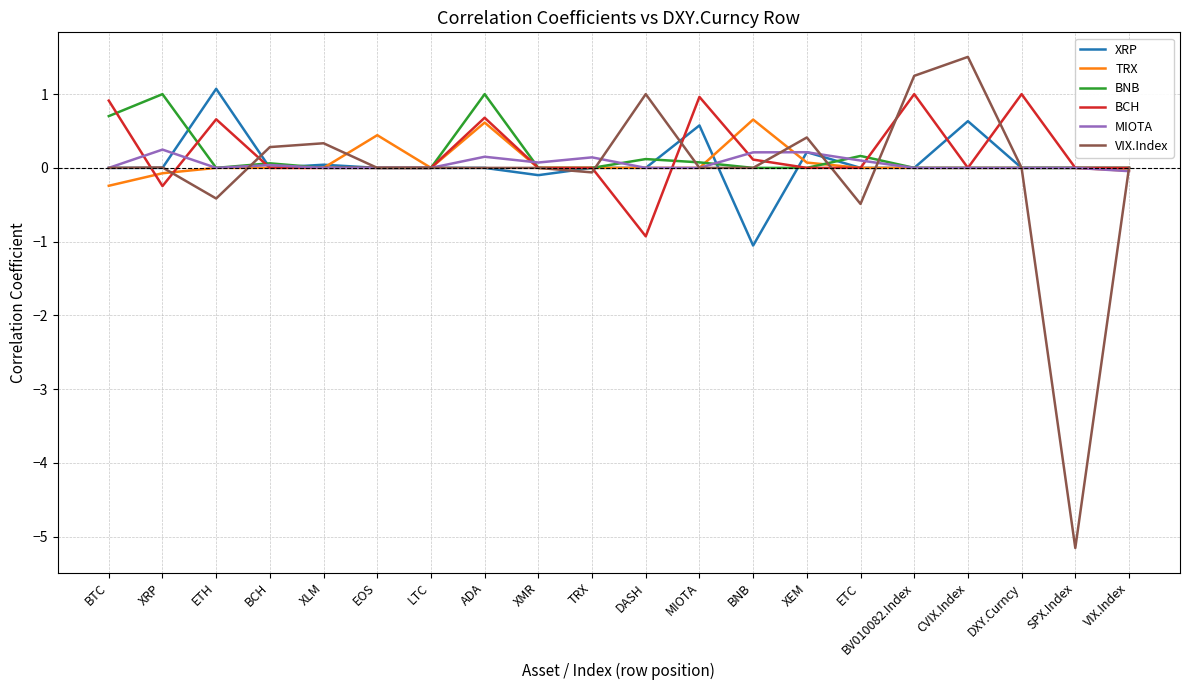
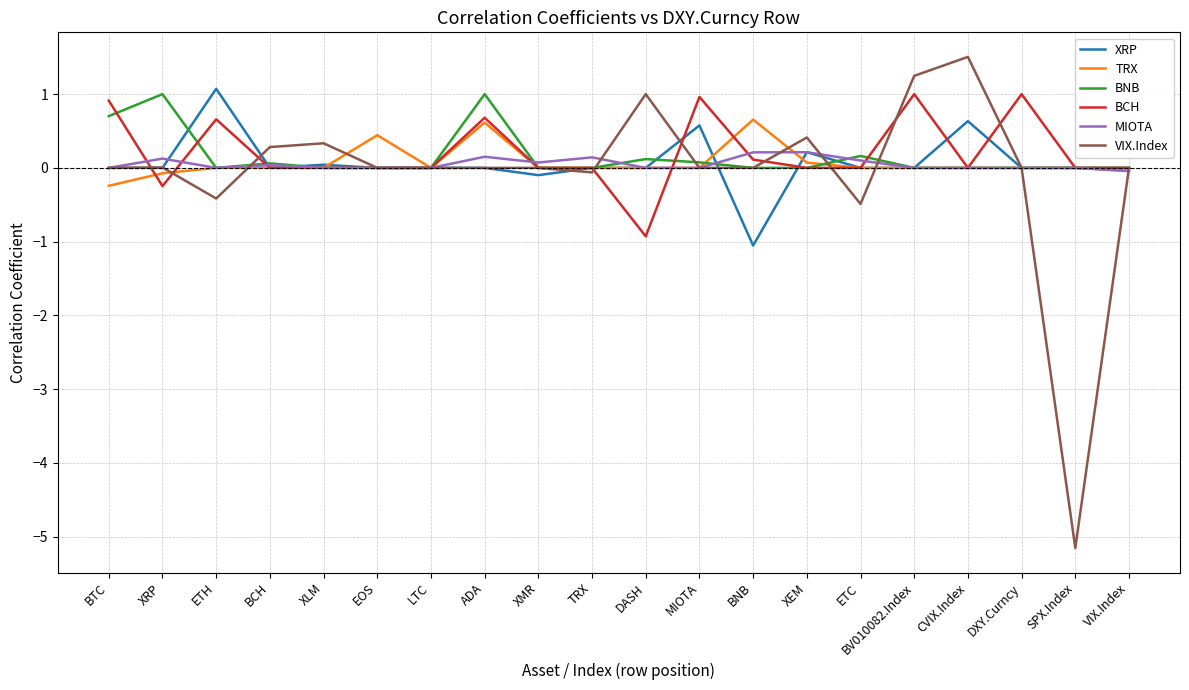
  {
    "XRP": {
      "ETH": 1.1,
      "XLM": 0.0,
      "XMR": -0.1,
      "MIOTA": 0.6,
      "BNB": -1.1,
      "CVIX.Index": 0.6
    },
    "TRX": {
      "BTC": -0.2,
      "XRP": -0.1,
      "EOS": 0.4,
      "ADA": 0.6,
      "BNB": 0.7,
      "XEM": 0.1
    },
    "BNB": {
      "BTC": 0.7,
      "XRP": 1.0,
      "ADA": 1.0,
      "DASH": 0.1,
      "MIOTA": 0.1,
      "ETC": 0.2
    },
    "BCH": {
      "BTC": 0.9,
      "XRP": -0.2,
      "ETH": 0.7,
      "ADA": 0.7,
      "DASH": -0.9,
      "MIOTA": 1.0,
      "BNB": 0.1,
      "BV010082.Index": 1.0,
      "DXY.Curncy": 1.0
    },
    "MIOTA": {
-     "XRP": 0.2,
+     "XRP": 0.1,
      "ADA": 0.2,
      "XMR": 0.1,
      "TRX": 0.1,
      "BNB": 0.2,
      "ETC": 0.1
    },
    "VIX.Index": {
      "ETH": -0.4,
      "BCH": 0.3,
      "XLM": 0.3,
      "TRX": -0.1,
      "DASH": 1.0,
      "XEM": 0.4,
      "ETC": -0.5,
      "BV010082.Index": 1.2,
      "CVIX.Index": 1.5,
      "SPX.Index": -5.2
    }
  }
